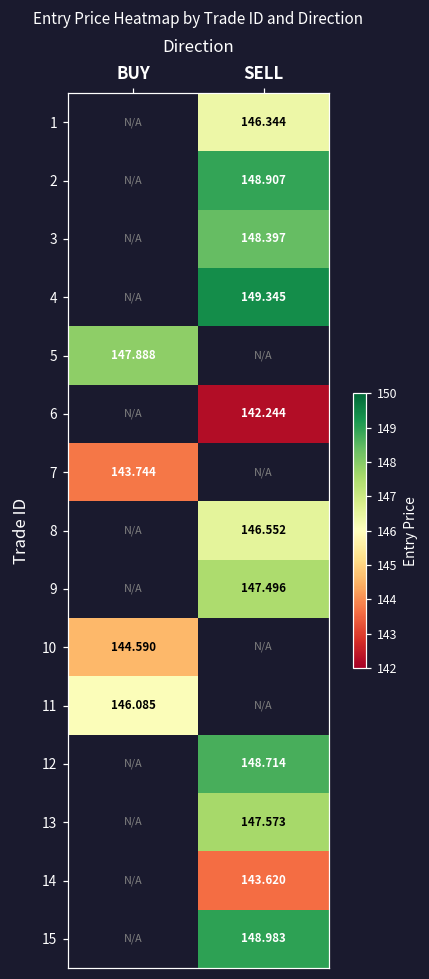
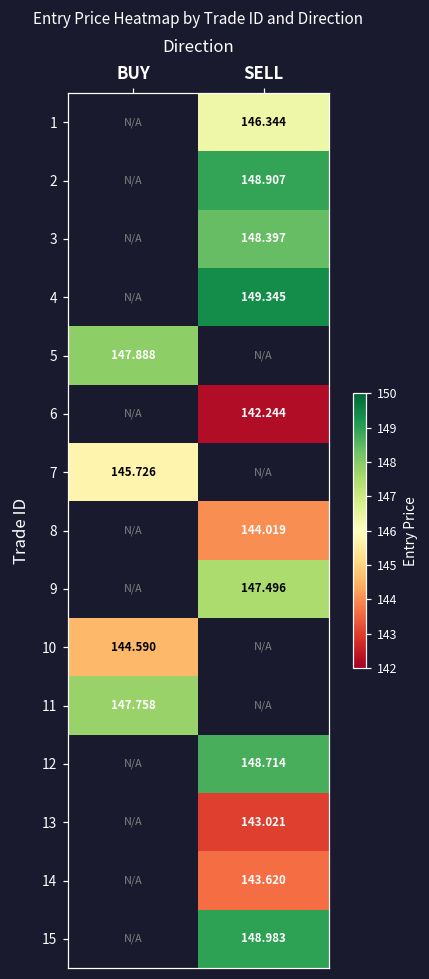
  {
    "1": {
      "SELL": 146.344
    },
    "2": {
      "SELL": 148.907
    },
    "3": {
      "SELL": 148.397
    },
    "4": {
      "SELL": 149.345
    },
    "5": {
      "BUY": 147.888
    },
    "6": {
      "SELL": 142.244
    },
    "7": {
-     "BUY": 143.744
+     "BUY": 145.726
    },
    "8": {
-     "SELL": 146.552
+     "SELL": 144.019
    },
    "9": {
      "SELL": 147.496
    },
    "10": {
      "BUY": 144.590
    },
    "11": {
-     "BUY": 146.085
+     "BUY": 147.758
    },
    "12": {
      "SELL": 148.714
    },
    "13": {
-     "SELL": 147.573
+     "SELL": 143.021
    },
    "14": {
      "SELL": 143.620
    },
    "15": {
      "SELL": 148.983
    }
  }
